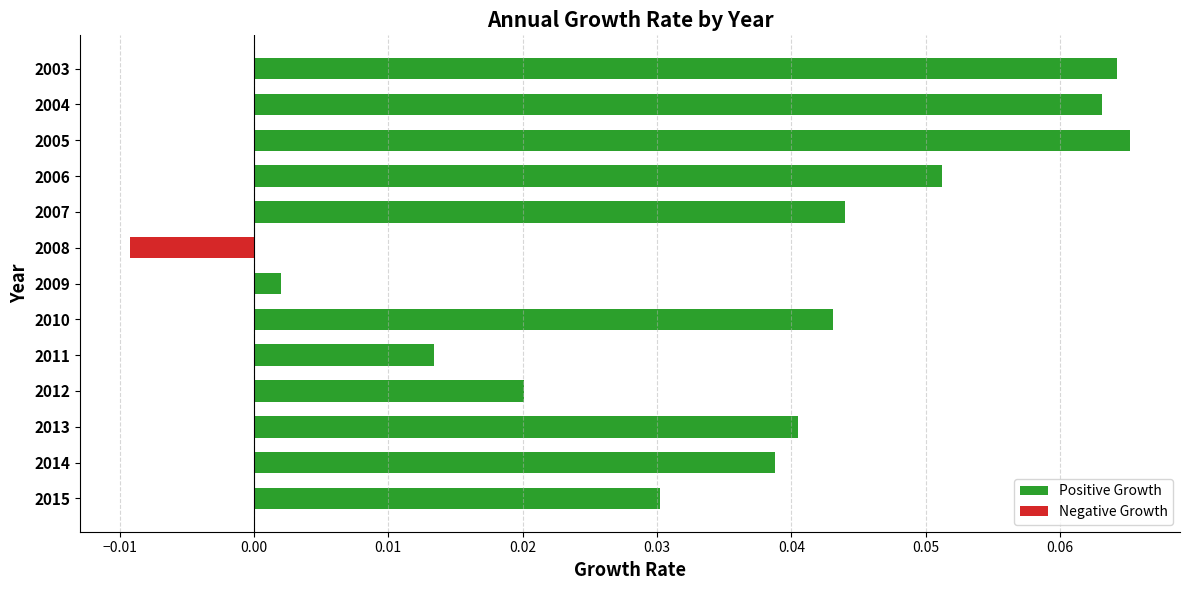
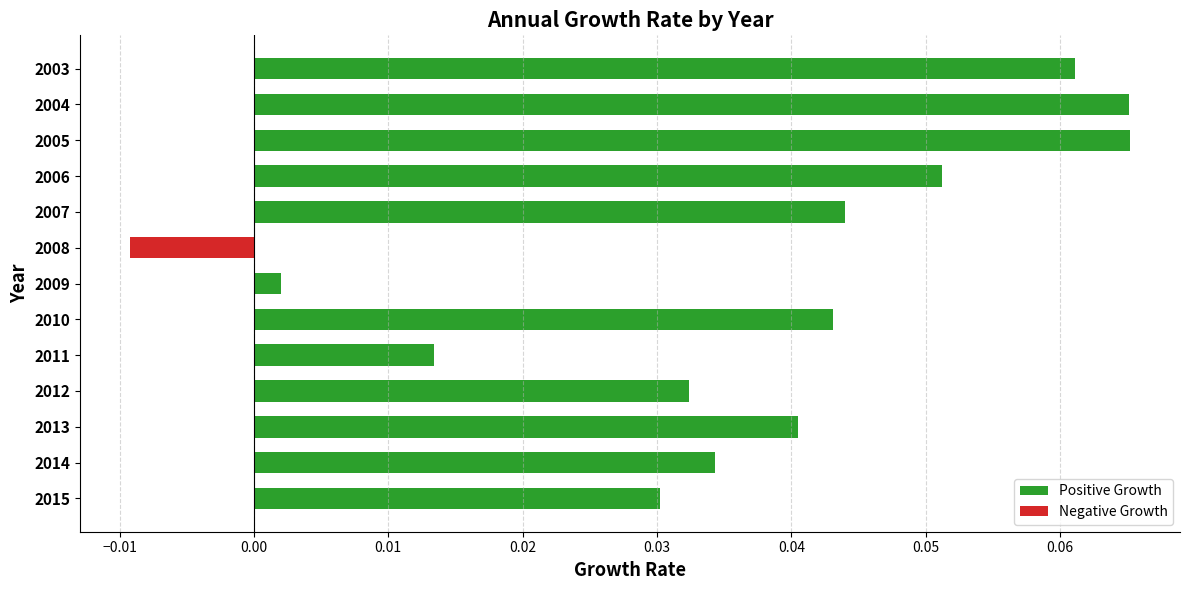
  {
    "Positive Growth": {
-     "2003": 0.0642,
-     "2004": 0.0631,
+     "2003": 0.0611,
+     "2004": 0.0651,
      "2005": 0.0652,
      "2006": 0.0512,
      "2007": 0.0440,
      "2008": 0.0000,
      "2009": 0.0020,
      "2010": 0.0431,
      "2011": 0.0134,
-     "2012": 0.0201,
+     "2012": 0.0324,
      "2013": 0.0405,
-     "2014": 0.0388,
+     "2014": 0.0343,
      "2015": 0.0302
    },
    "Negative Growth": {
      "2003": 0.0000,
      "2004": 0.0000,
      "2005": 0.0000,
      "2006": 0.0000,
      "2007": 0.0000,
      "2008": -0.0092,
      "2009": 0.0000,
      "2010": 0.0000,
      "2011": 0.0000,
      "2012": 0.0000,
      "2013": 0.0000,
      "2014": 0.0000,
      "2015": 0.0000
    }
  }
